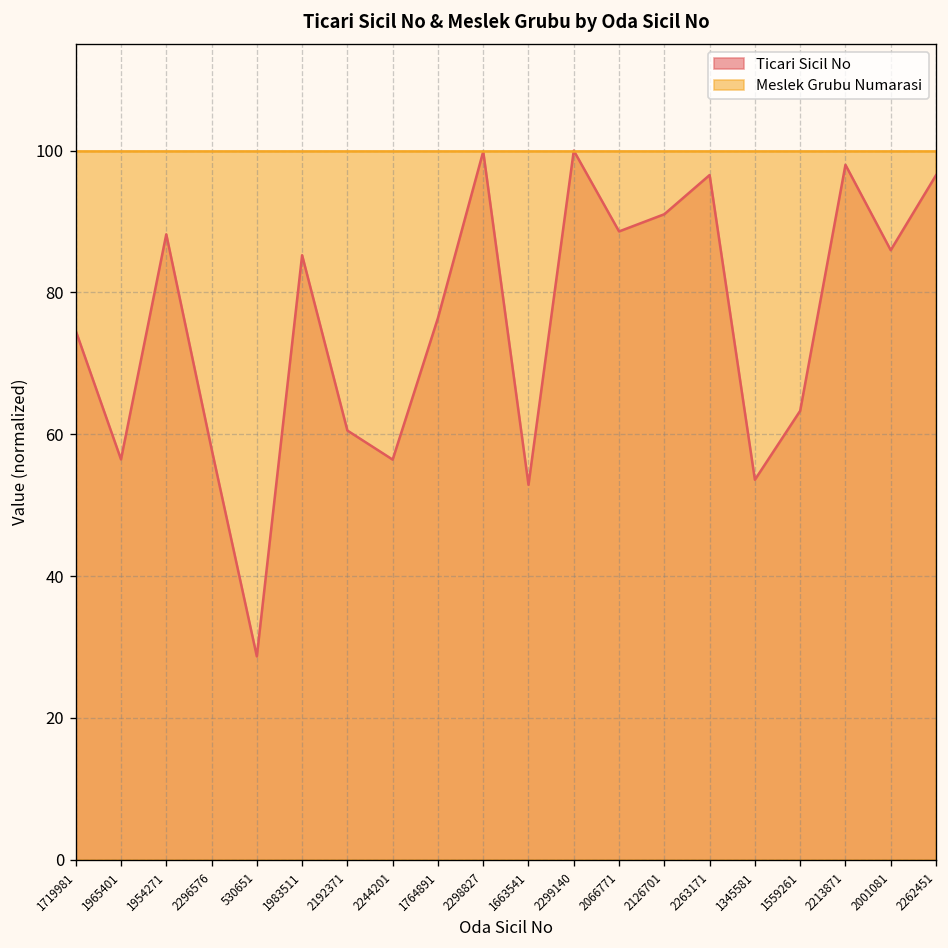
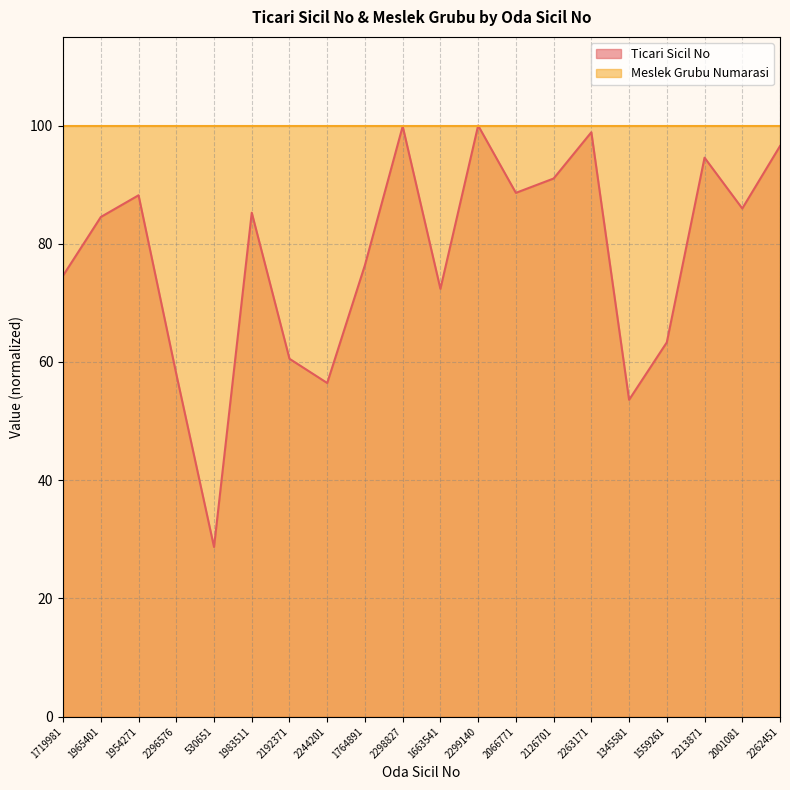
  {
    "Ticari Sicil No": {
      "1719981": 75,
-     "1965401": 56,
+     "1965401": 85,
      "1954271": 88,
      "2296576": 58,
      "530651": 29,
      "1983511": 85,
      "2192371": 61,
      "2244201": 56,
      "1764891": 76,
-     "1663541": 53,
+     "1663541": 72,
      "2066771": 89,
      "2126701": 91,
-     "2263171": 97,
+     "2263171": 99,
      "1345581": 54,
      "1559261": 63,
-     "2213871": 98,
+     "2213871": 95,
      "2001081": 86,
      "2262451": 97
    },
    "Meslek Grubu Numarasi": {
      "1719981": 100,
      "1965401": 100,
      "1954271": 100,
      "2296576": 100,
      "530651": 100,
      "1983511": 100,
      "2192371": 100,
      "2244201": 100,
      "1764891": 100,
      "1663541": 100,
      "2066771": 100,
      "2126701": 100,
      "2263171": 100,
      "1345581": 100,
      "1559261": 100,
      "2213871": 100,
      "2001081": 100,
      "2262451": 100
    }
  }
